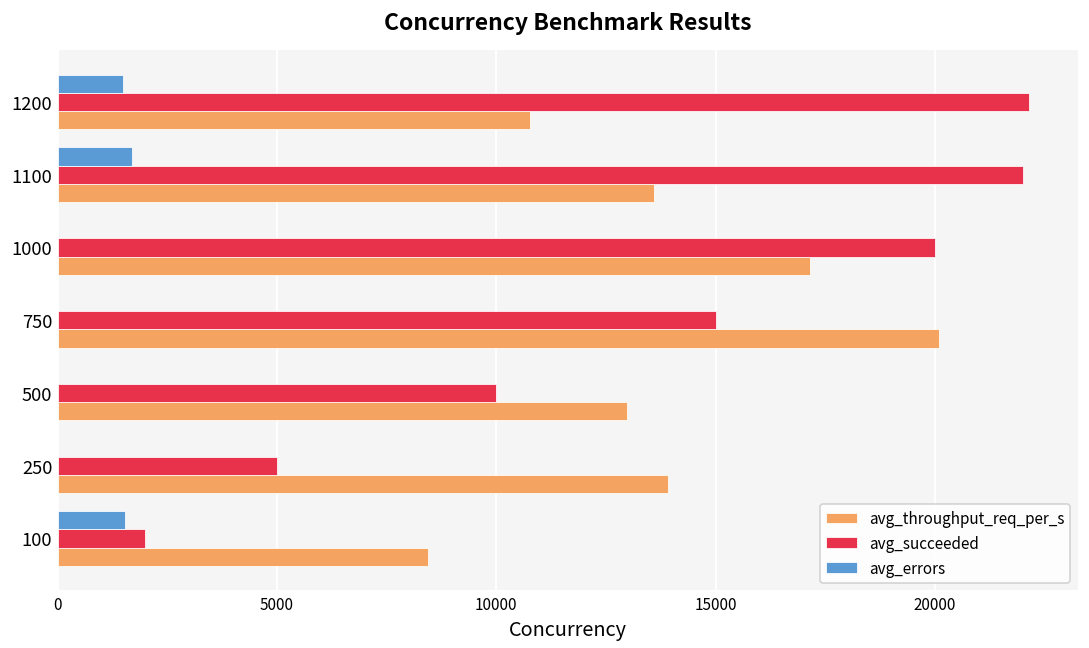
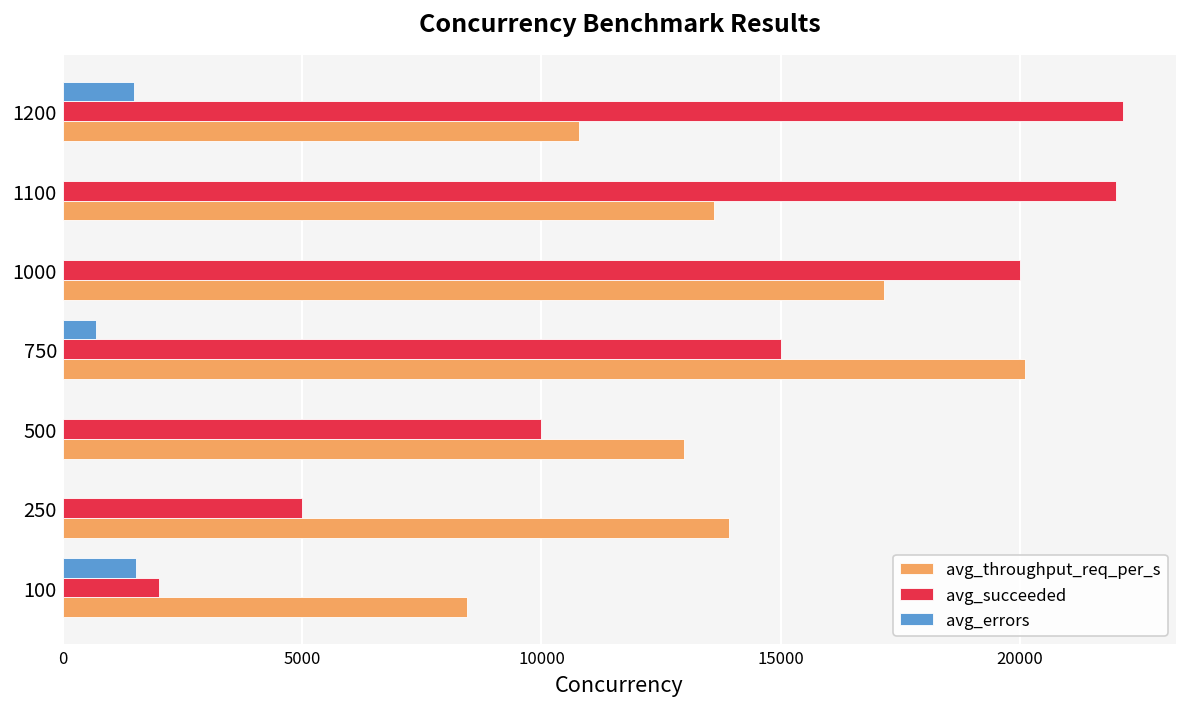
  {
    "avg_throughput_req_per_s": {
      "1200": 10800,
      "1100": 13600,
      "1000": 17200,
      "750": 20100,
      "500": 13000,
      "250": 13900,
      "100": 8400
    },
    "avg_succeeded": {
      "1200": 22200,
      "1100": 22000,
      "1000": 20000,
      "750": 15000,
      "500": 10000,
      "250": 5000,
      "100": 2000
    },
    "avg_errors": {
      "1200": 1500,
-     "1100": 1700,
+     "1100": 0,
      "1000": 0,
-     "750": 0,
+     "750": 700,
      "500": 0,
      "250": 0,
      "100": 1500
    }
  }
